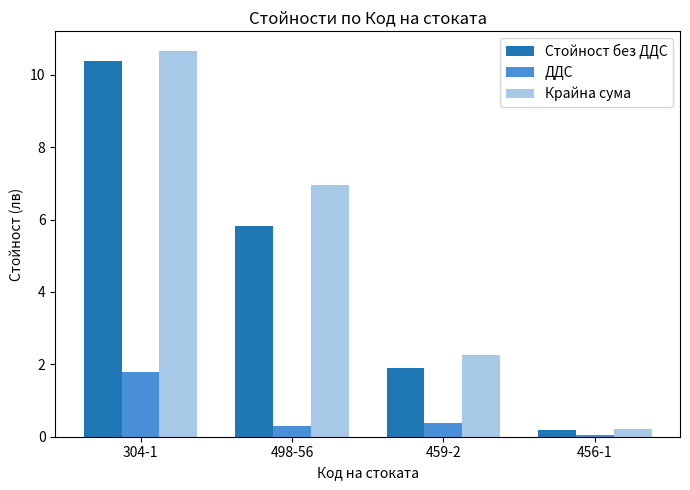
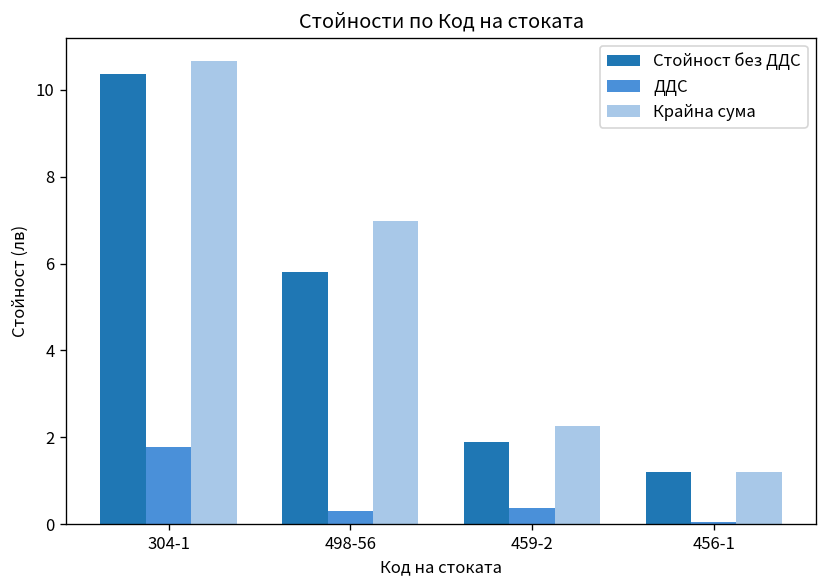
  {
    "Стойност без ДДС": {
      "304-1": 10.4,
      "498-56": 5.8,
      "459-2": 1.9,
-     "456-1": 0.2
+     "456-1": 1.2
    },
    "ДДС": {
      "304-1": 1.8,
      "498-56": 0.3,
      "459-2": 0.4
    },
    "Крайна сума": {
      "304-1": 10.7,
      "498-56": 7.0,
      "459-2": 2.3,
-     "456-1": 0.2
+     "456-1": 1.2
    }
  }
